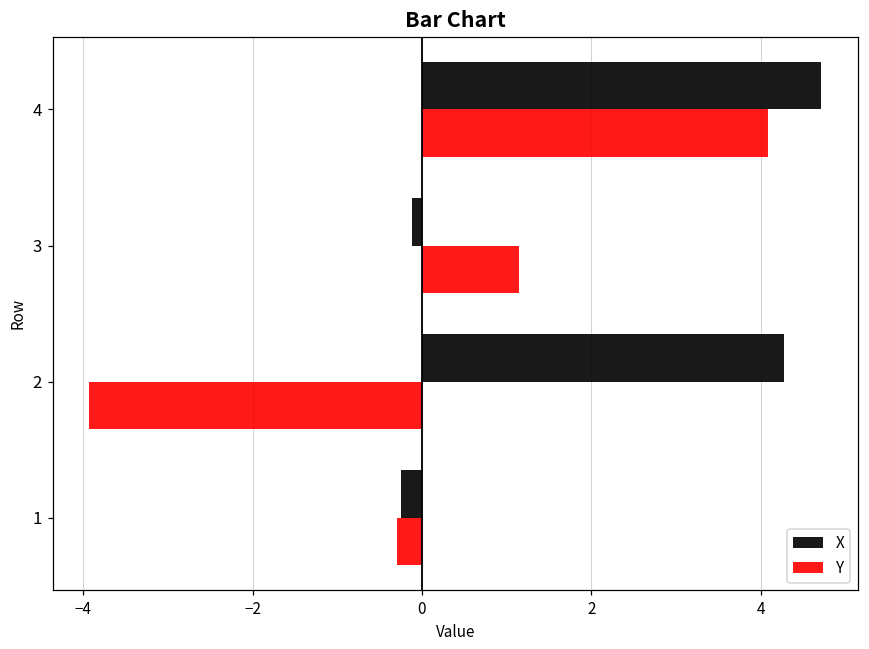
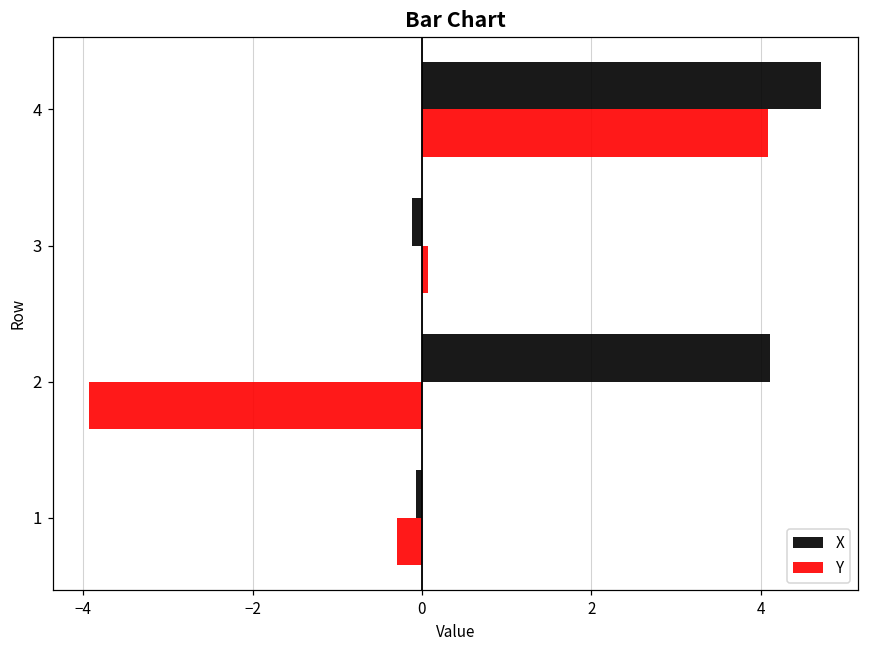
  {
    "X": {
      "4": 4.7,
      "3": -0.1,
-     "2": 4.3,
-     "1": -0.2
+     "2": 4.1,
+     "1": -0.1
    },
    "Y": {
      "4": 4.1,
-     "3": 1.1,
+     "3": 0.1,
      "2": -3.9,
      "1": -0.3
    }
  }
